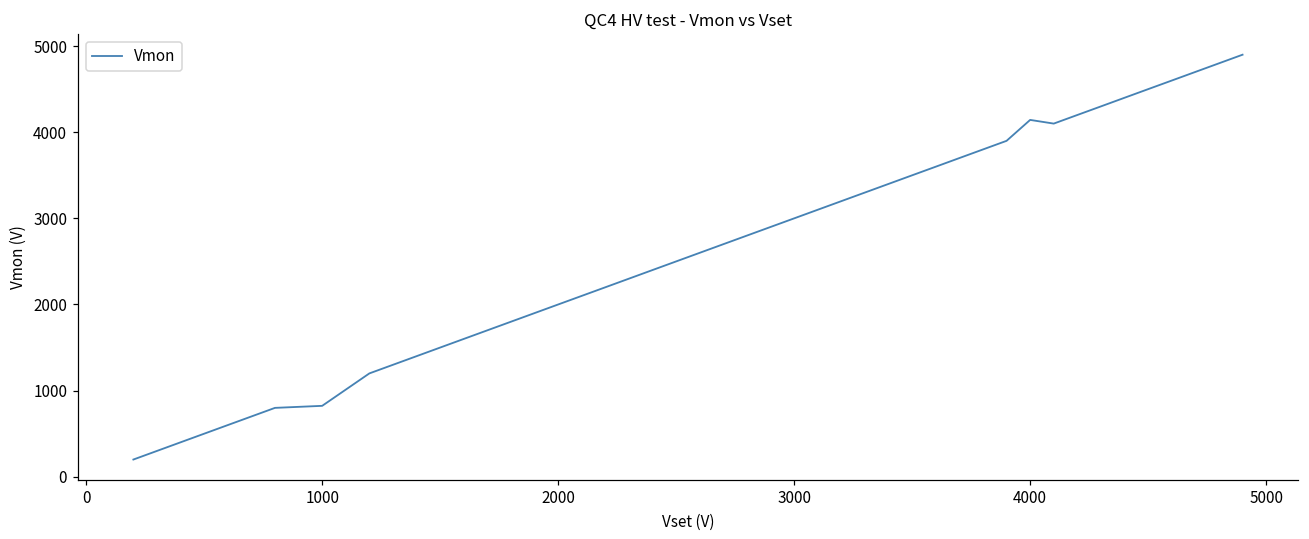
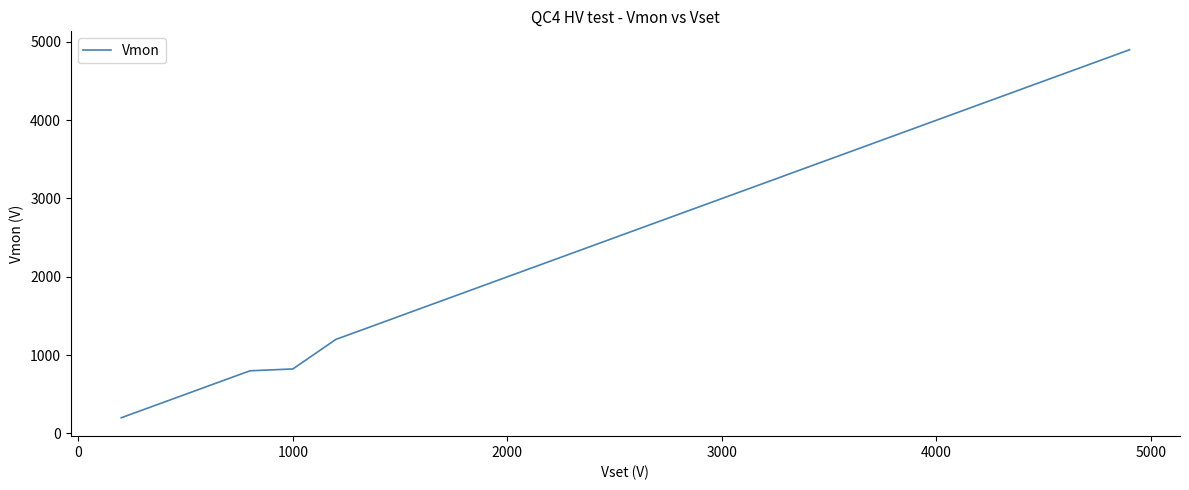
  {
    "1000": 800,
    "2000": 2000,
    "3000": 3000,
-   "4000": 4100
+   "4000": 4000
  }
